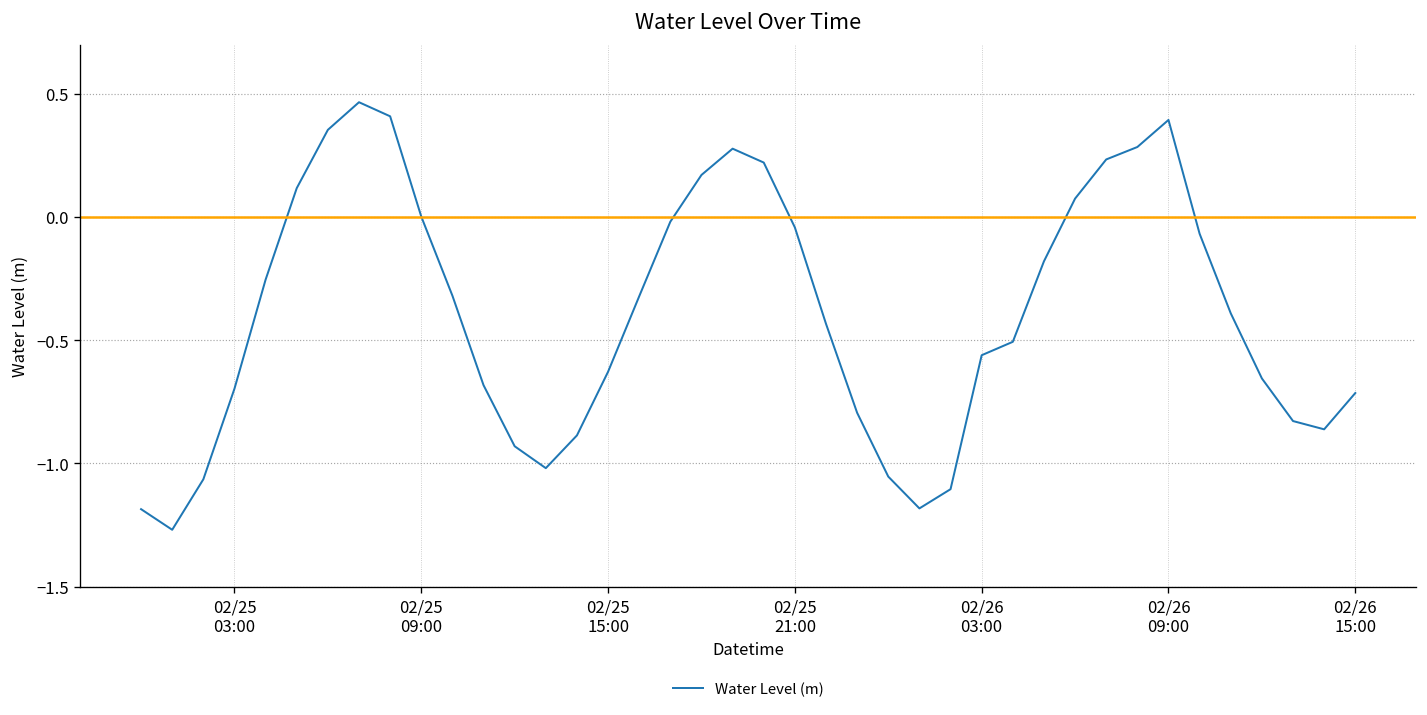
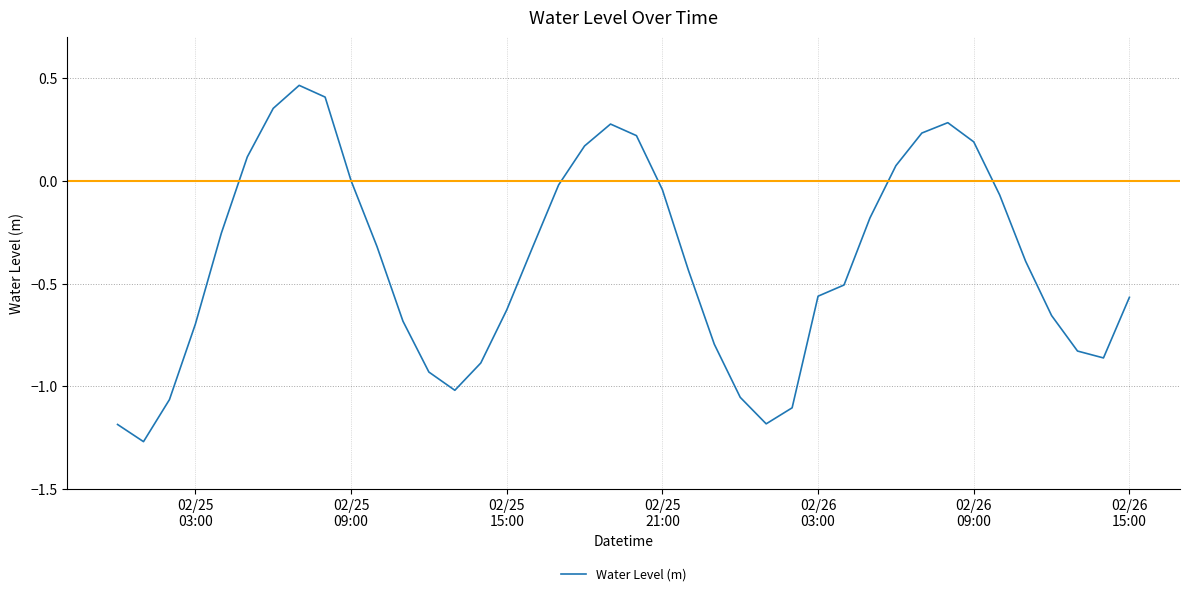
  {
    "02/25 03:00": -0.70,
    "02/25 09:00": 0.00,
    "02/25 15:00": -0.63,
    "02/25 21:00": -0.04,
    "02/26 03:00": -0.56,
-   "02/26 09:00": 0.39,
-   "02/26 15:00": -0.71
+   "02/26 09:00": 0.19,
+   "02/26 15:00": -0.57
  }
